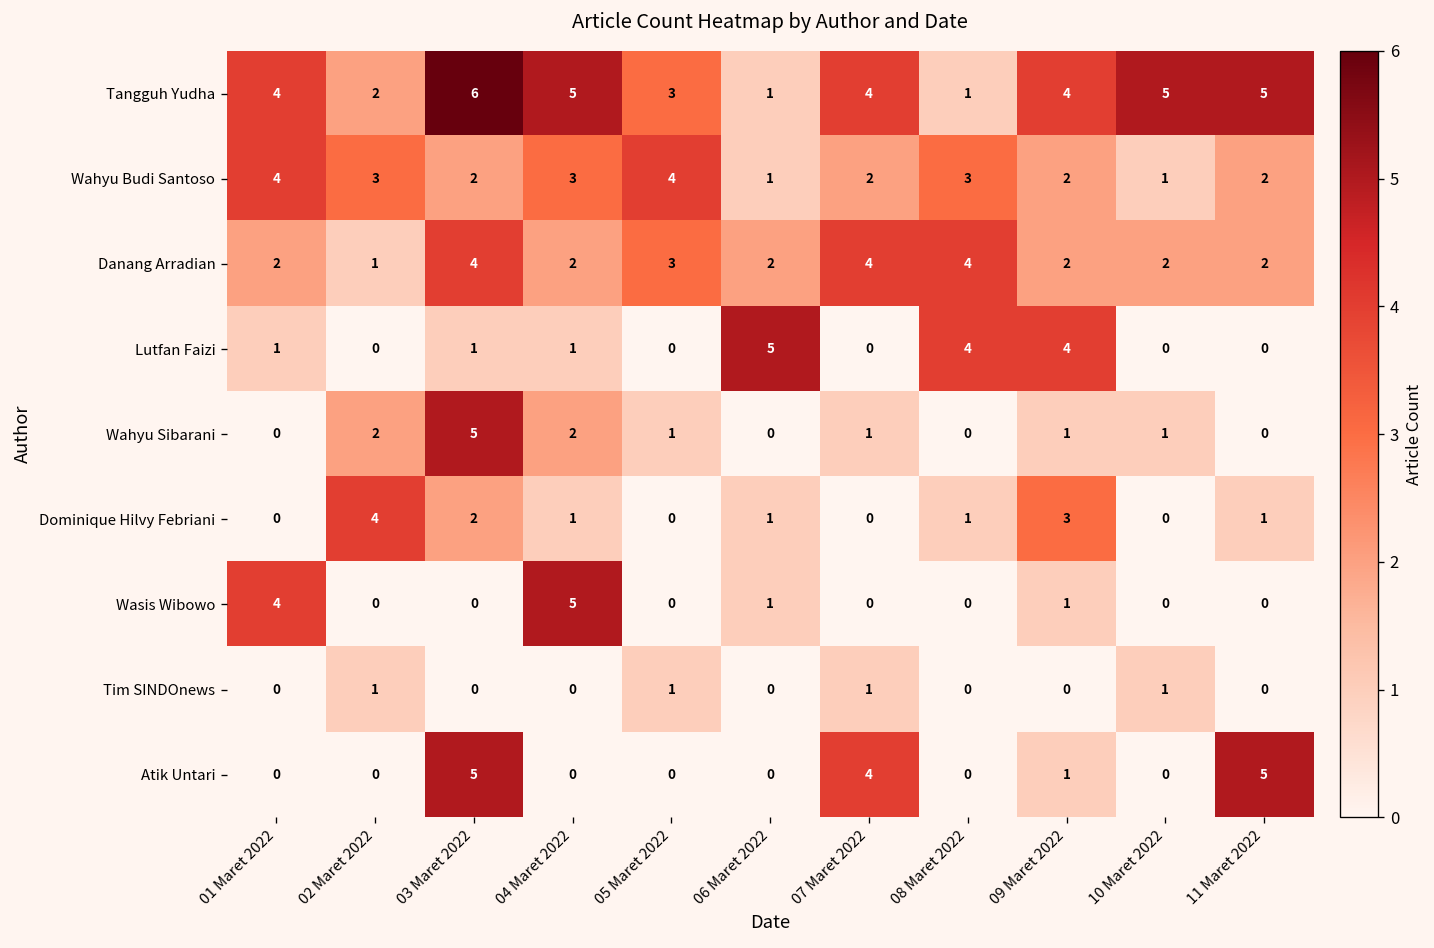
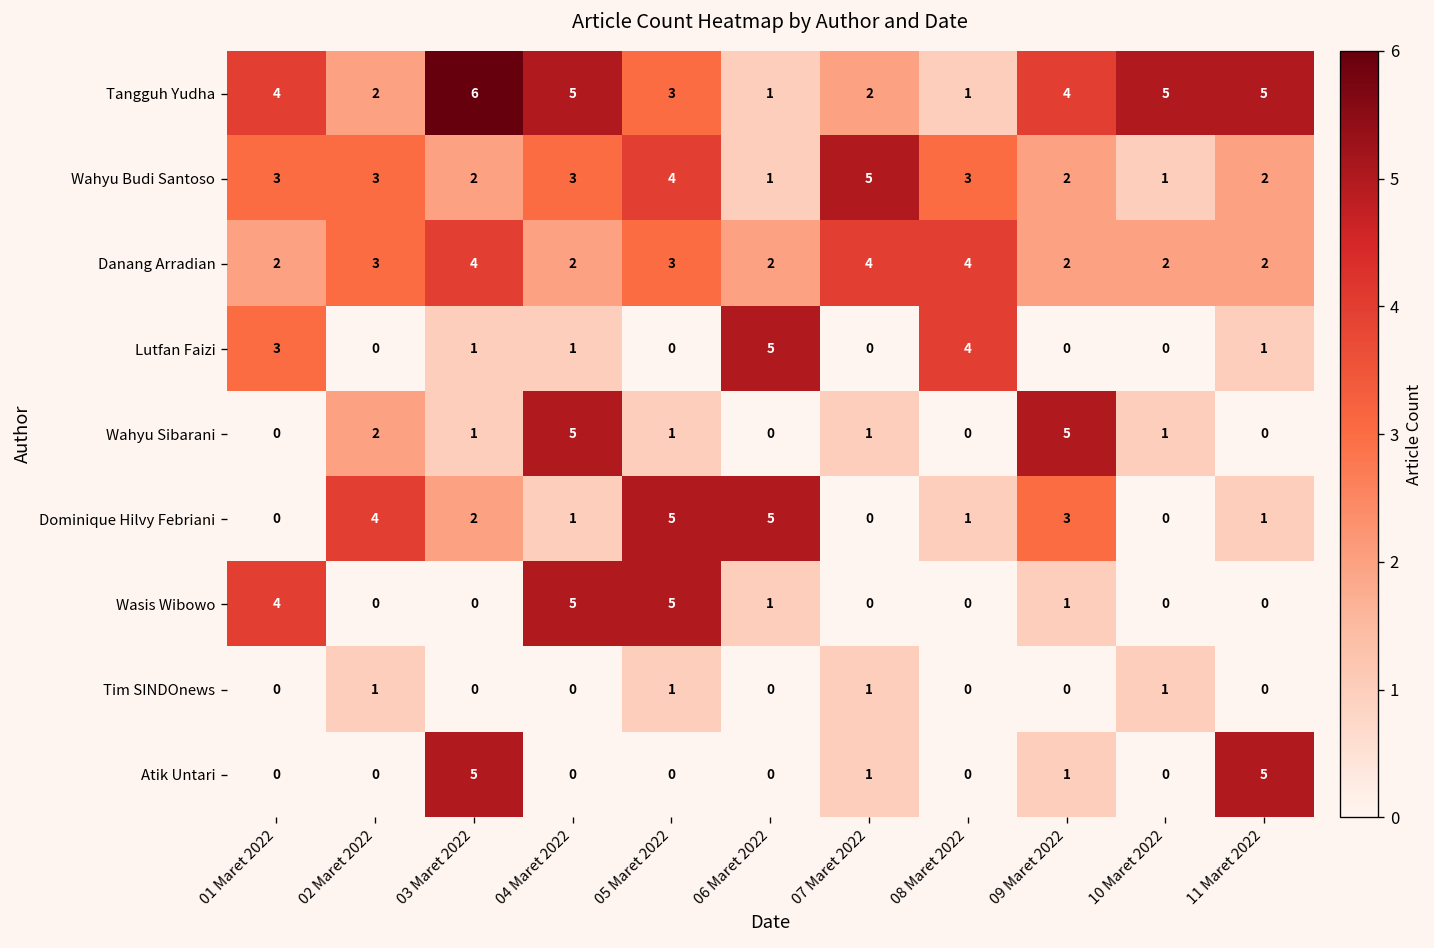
  {
    "Tangguh Yudha": {
      "01 Maret 2022": 4,
      "02 Maret 2022": 2,
      "03 Maret 2022": 6,
      "04 Maret 2022": 5,
      "05 Maret 2022": 3,
      "06 Maret 2022": 1,
-     "07 Maret 2022": 4,
+     "07 Maret 2022": 2,
      "08 Maret 2022": 1,
      "09 Maret 2022": 4,
      "10 Maret 2022": 5,
      "11 Maret 2022": 5
    },
    "Wahyu Budi Santoso": {
-     "01 Maret 2022": 4,
+     "01 Maret 2022": 3,
      "02 Maret 2022": 3,
      "03 Maret 2022": 2,
      "04 Maret 2022": 3,
      "05 Maret 2022": 4,
      "06 Maret 2022": 1,
-     "07 Maret 2022": 2,
+     "07 Maret 2022": 5,
      "08 Maret 2022": 3,
      "09 Maret 2022": 2,
      "10 Maret 2022": 1,
      "11 Maret 2022": 2
    },
    "Danang Arradian": {
      "01 Maret 2022": 2,
-     "02 Maret 2022": 1,
+     "02 Maret 2022": 3,
      "03 Maret 2022": 4,
      "04 Maret 2022": 2,
      "05 Maret 2022": 3,
      "06 Maret 2022": 2,
      "07 Maret 2022": 4,
      "08 Maret 2022": 4,
      "09 Maret 2022": 2,
      "10 Maret 2022": 2,
      "11 Maret 2022": 2
    },
    "Lutfan Faizi": {
-     "01 Maret 2022": 1,
+     "01 Maret 2022": 3,
      "02 Maret 2022": 0,
      "03 Maret 2022": 1,
      "04 Maret 2022": 1,
      "05 Maret 2022": 0,
      "06 Maret 2022": 5,
      "07 Maret 2022": 0,
      "08 Maret 2022": 4,
-     "09 Maret 2022": 4,
+     "09 Maret 2022": 0,
      "10 Maret 2022": 0,
-     "11 Maret 2022": 0
+     "11 Maret 2022": 1
    },
    "Wahyu Sibarani": {
      "01 Maret 2022": 0,
      "02 Maret 2022": 2,
-     "03 Maret 2022": 5,
-     "04 Maret 2022": 2,
+     "03 Maret 2022": 1,
+     "04 Maret 2022": 5,
      "05 Maret 2022": 1,
      "06 Maret 2022": 0,
      "07 Maret 2022": 1,
      "08 Maret 2022": 0,
-     "09 Maret 2022": 1,
+     "09 Maret 2022": 5,
      "10 Maret 2022": 1,
      "11 Maret 2022": 0
    },
    "Dominique Hilvy Febriani": {
      "01 Maret 2022": 0,
      "02 Maret 2022": 4,
      "03 Maret 2022": 2,
      "04 Maret 2022": 1,
-     "05 Maret 2022": 0,
-     "06 Maret 2022": 1,
+     "05 Maret 2022": 5,
+     "06 Maret 2022": 5,
      "07 Maret 2022": 0,
      "08 Maret 2022": 1,
      "09 Maret 2022": 3,
      "10 Maret 2022": 0,
      "11 Maret 2022": 1
    },
    "Wasis Wibowo": {
      "01 Maret 2022": 4,
      "02 Maret 2022": 0,
      "03 Maret 2022": 0,
      "04 Maret 2022": 5,
-     "05 Maret 2022": 0,
+     "05 Maret 2022": 5,
      "06 Maret 2022": 1,
      "07 Maret 2022": 0,
      "08 Maret 2022": 0,
      "09 Maret 2022": 1,
      "10 Maret 2022": 0,
      "11 Maret 2022": 0
    },
    "Tim SINDOnews": {
      "01 Maret 2022": 0,
      "02 Maret 2022": 1,
      "03 Maret 2022": 0,
      "04 Maret 2022": 0,
      "05 Maret 2022": 1,
      "06 Maret 2022": 0,
      "07 Maret 2022": 1,
      "08 Maret 2022": 0,
      "09 Maret 2022": 0,
      "10 Maret 2022": 1,
      "11 Maret 2022": 0
    },
    "Atik Untari": {
      "01 Maret 2022": 0,
      "02 Maret 2022": 0,
      "03 Maret 2022": 5,
      "04 Maret 2022": 0,
      "05 Maret 2022": 0,
      "06 Maret 2022": 0,
-     "07 Maret 2022": 4,
+     "07 Maret 2022": 1,
      "08 Maret 2022": 0,
      "09 Maret 2022": 1,
      "10 Maret 2022": 0,
      "11 Maret 2022": 5
    }
  }
